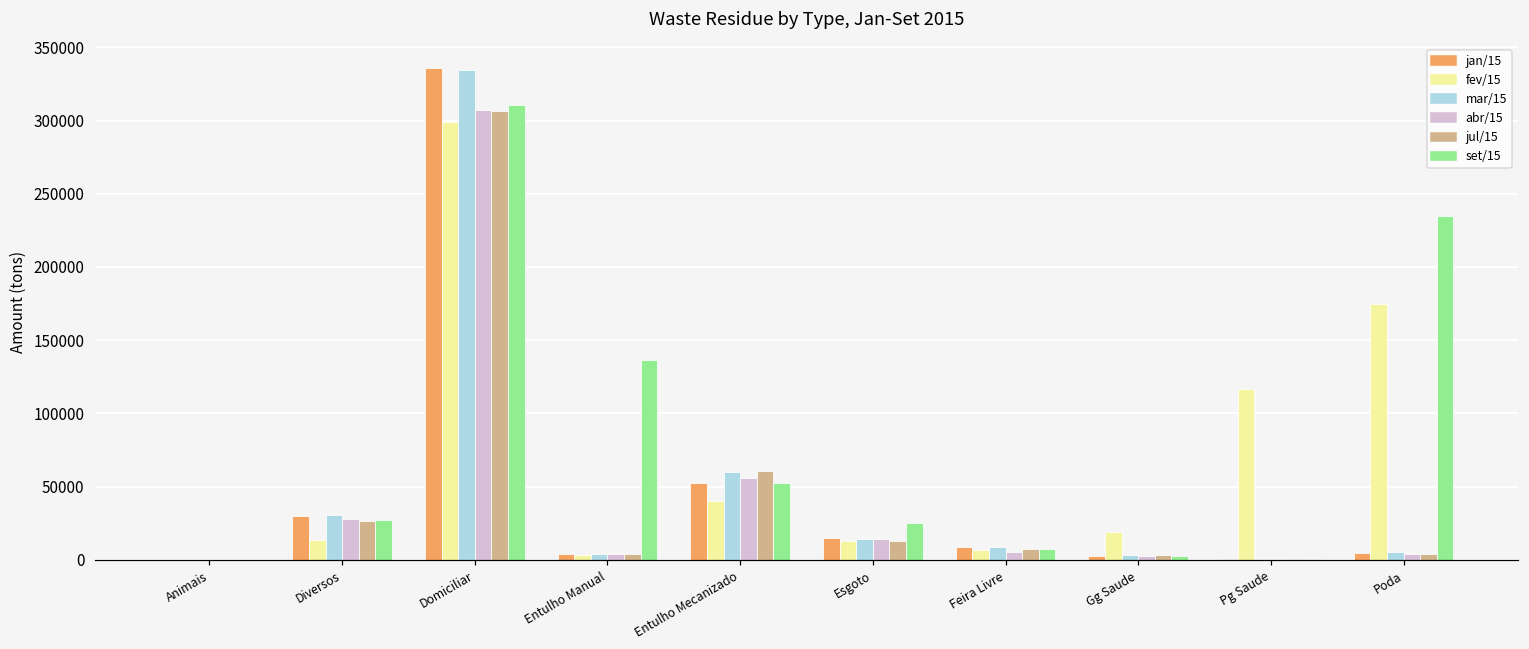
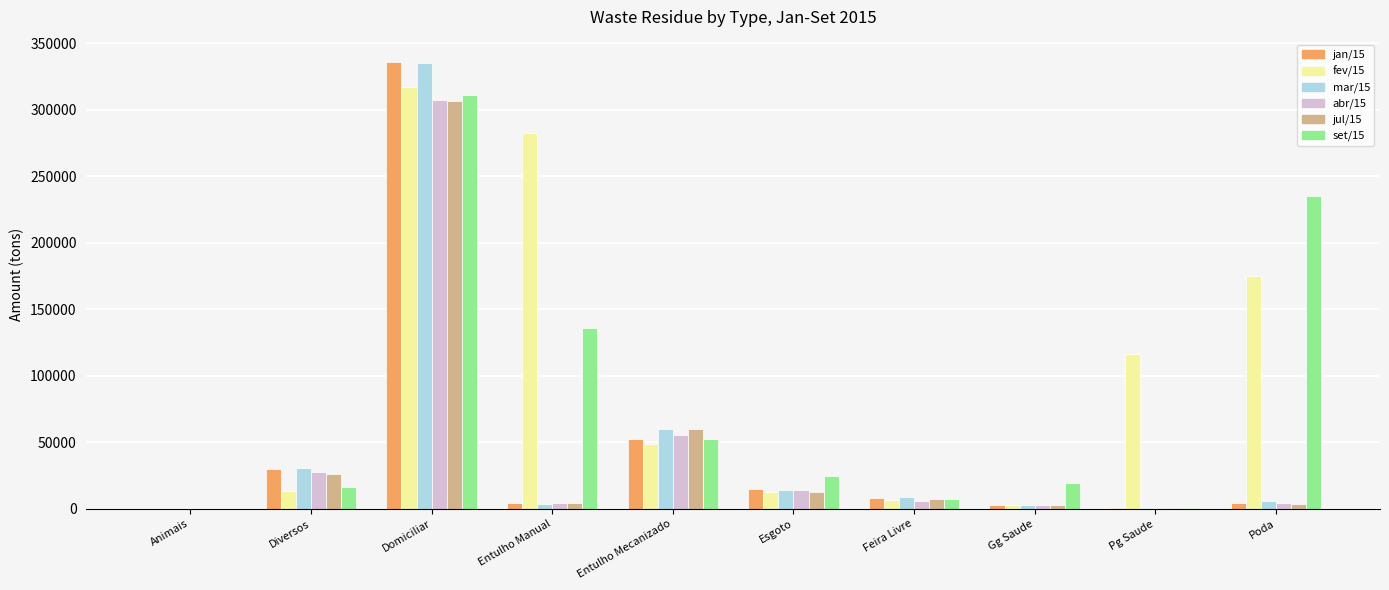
  {
    "fev/15": {
      "Diversos": 13000,
-     "Domiciliar": 299000,
-     "Entulho Manual": 4000,
-     "Entulho Mecanizado": 40000,
+     "Domiciliar": 317000,
+     "Entulho Manual": 282000,
+     "Entulho Mecanizado": 49000,
      "Esgoto": 13000,
      "Feira Livre": 7000,
-     "Gg Saude": 19000,
+     "Gg Saude": 3000,
      "Pg Saude": 116000,
      "Poda": 175000
    },
    "set/15": {
-     "Diversos": 27000,
+     "Diversos": 17000,
      "Domiciliar": 311000,
      "Entulho Manual": 136000,
      "Entulho Mecanizado": 52000,
      "Esgoto": 25000,
      "Feira Livre": 8000,
-     "Gg Saude": 3000,
+     "Gg Saude": 20000,
      "Poda": 235000
    }
  }
